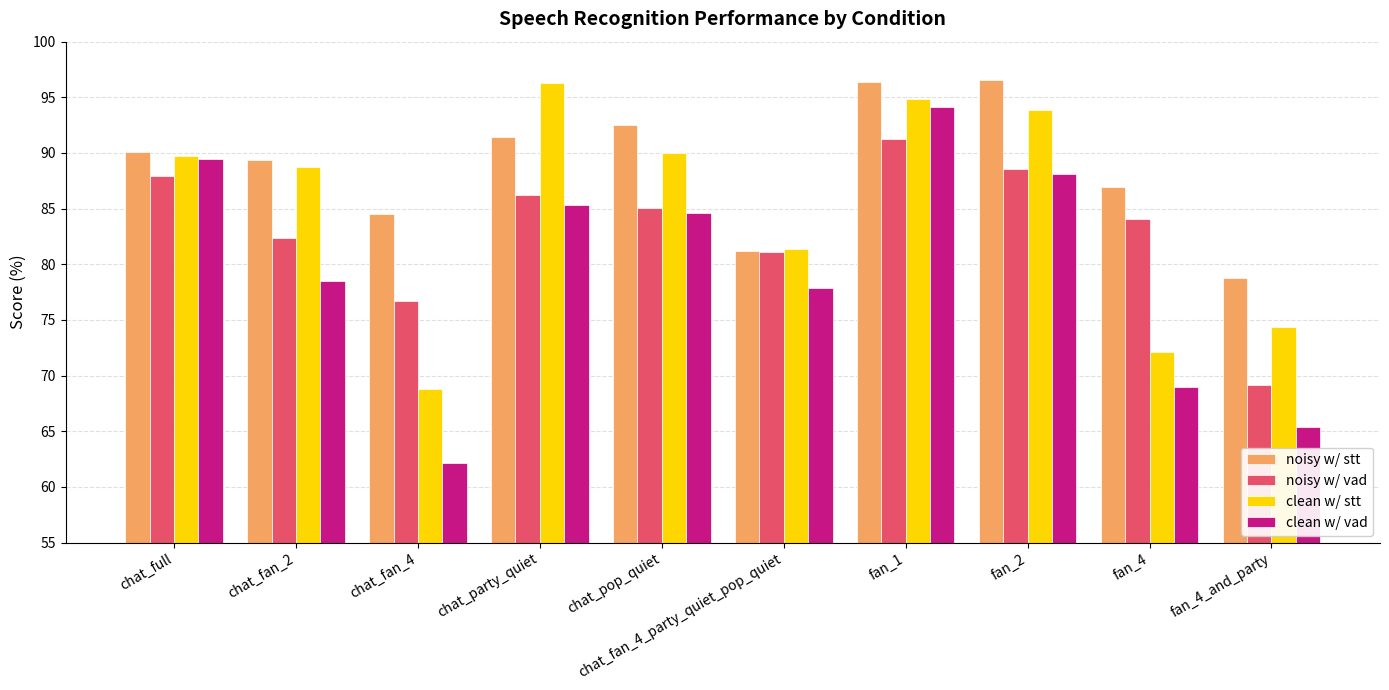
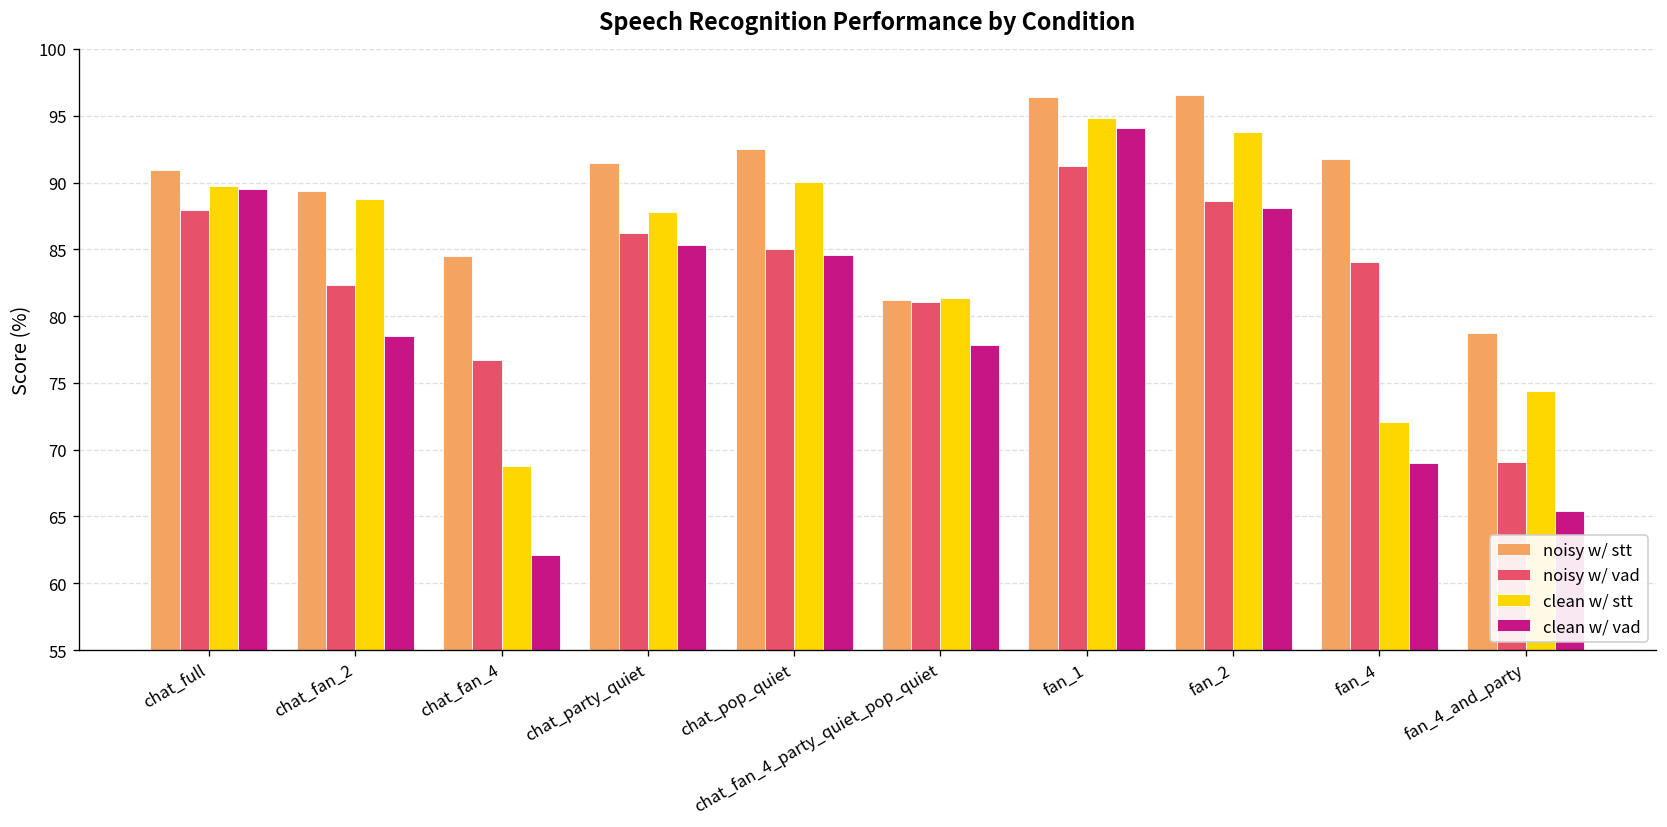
  {
    "noisy w/ stt": {
-     "chat_full": 90.1,
+     "chat_full": 90.9,
      "chat_fan_2": 89.4,
      "chat_fan_4": 84.5,
      "chat_party_quiet": 91.4,
      "chat_pop_quiet": 92.5,
      "chat_fan_4_party_quiet_pop_quiet": 81.2,
      "fan_1": 96.4,
      "fan_2": 96.6,
-     "fan_4": 86.9,
+     "fan_4": 91.8,
      "fan_4_and_party": 78.7
    },
    "noisy w/ vad": {
      "chat_full": 88.0,
      "chat_fan_2": 82.3,
      "chat_fan_4": 76.7,
      "chat_party_quiet": 86.2,
      "chat_pop_quiet": 85.0,
      "chat_fan_4_party_quiet_pop_quiet": 81.1,
      "fan_1": 91.2,
      "fan_2": 88.6,
      "fan_4": 84.0,
      "fan_4_and_party": 69.1
    },
    "clean w/ stt": {
      "chat_full": 89.7,
      "chat_fan_2": 88.8,
      "chat_fan_4": 68.8,
-     "chat_party_quiet": 96.3,
+     "chat_party_quiet": 87.8,
      "chat_pop_quiet": 90.0,
      "chat_fan_4_party_quiet_pop_quiet": 81.4,
      "fan_1": 94.8,
      "fan_2": 93.8,
      "fan_4": 72.1,
      "fan_4_and_party": 74.4
    },
    "clean w/ vad": {
      "chat_full": 89.5,
      "chat_fan_2": 78.5,
      "chat_fan_4": 62.2,
      "chat_party_quiet": 85.3,
      "chat_pop_quiet": 84.6,
      "chat_fan_4_party_quiet_pop_quiet": 77.9,
      "fan_1": 94.1,
      "fan_2": 88.1,
      "fan_4": 69.0,
      "fan_4_and_party": 65.4
    }
  }
